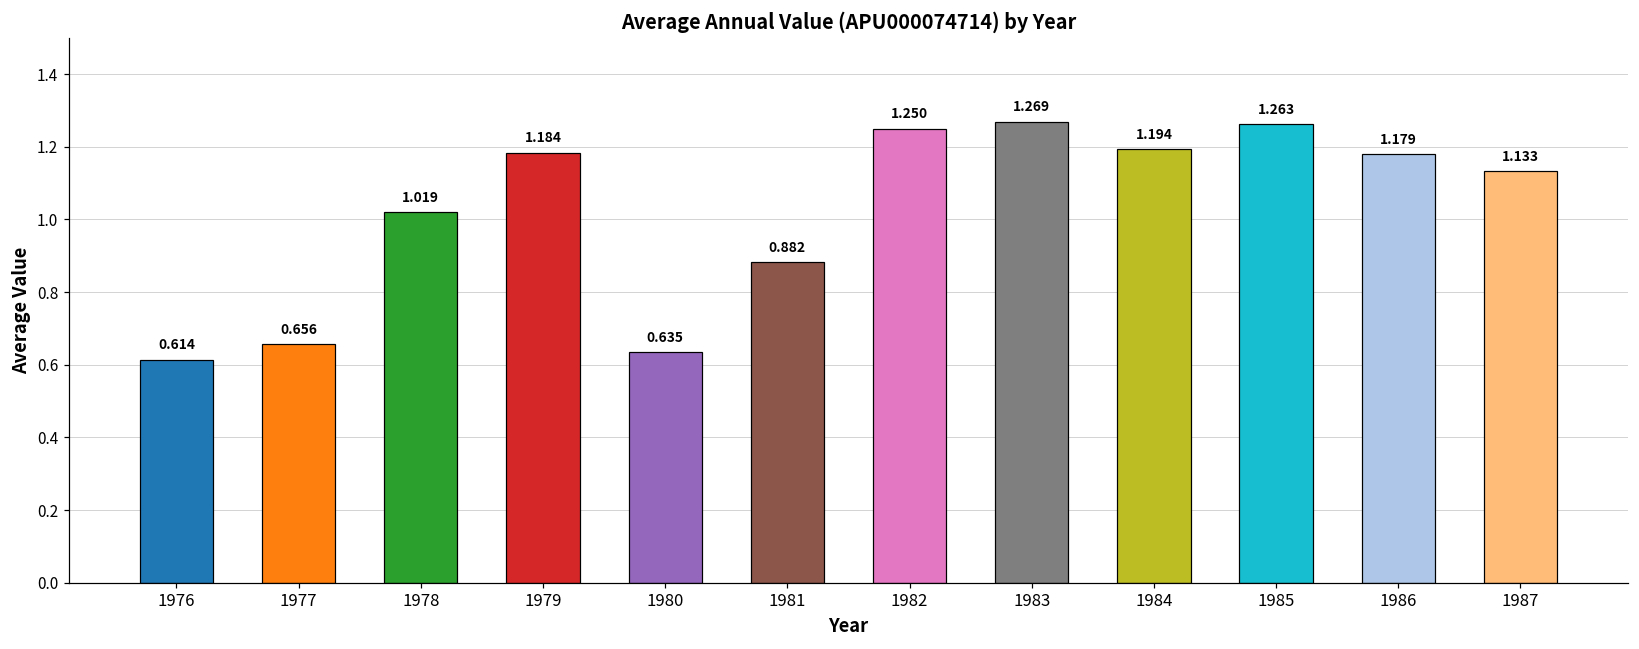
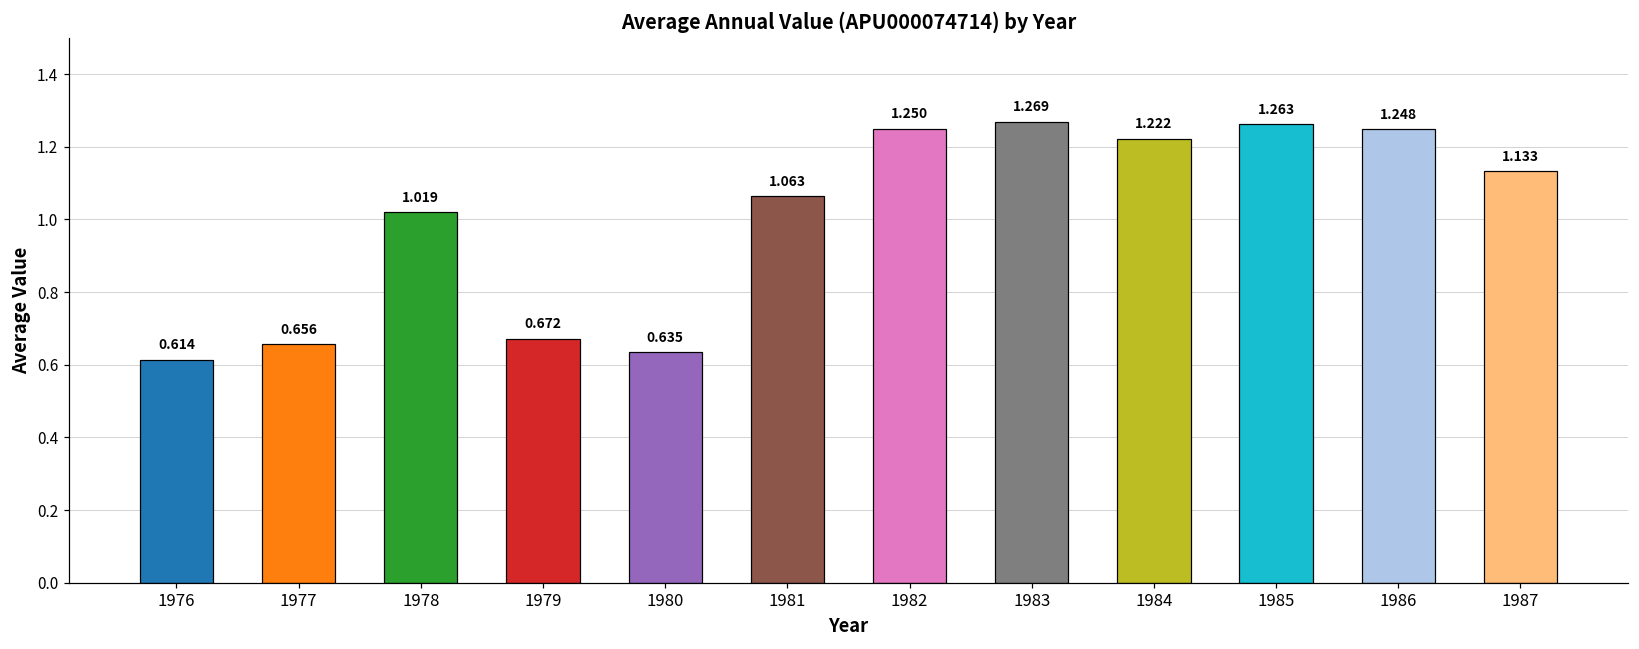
  {
    "1976": 0.614,
    "1977": 0.656,
    "1978": 1.019,
-   "1979": 1.184,
+   "1979": 0.672,
    "1980": 0.635,
-   "1981": 0.882,
+   "1981": 1.063,
    "1982": 1.250,
    "1983": 1.269,
-   "1984": 1.194,
+   "1984": 1.222,
    "1985": 1.263,
-   "1986": 1.179,
+   "1986": 1.248,
    "1987": 1.133
  }
